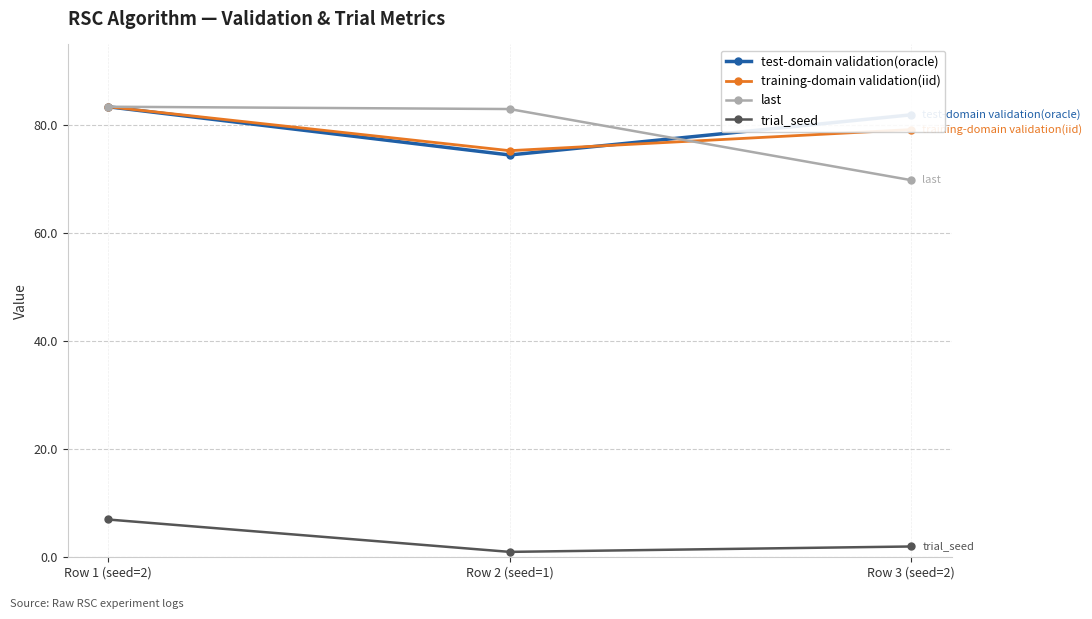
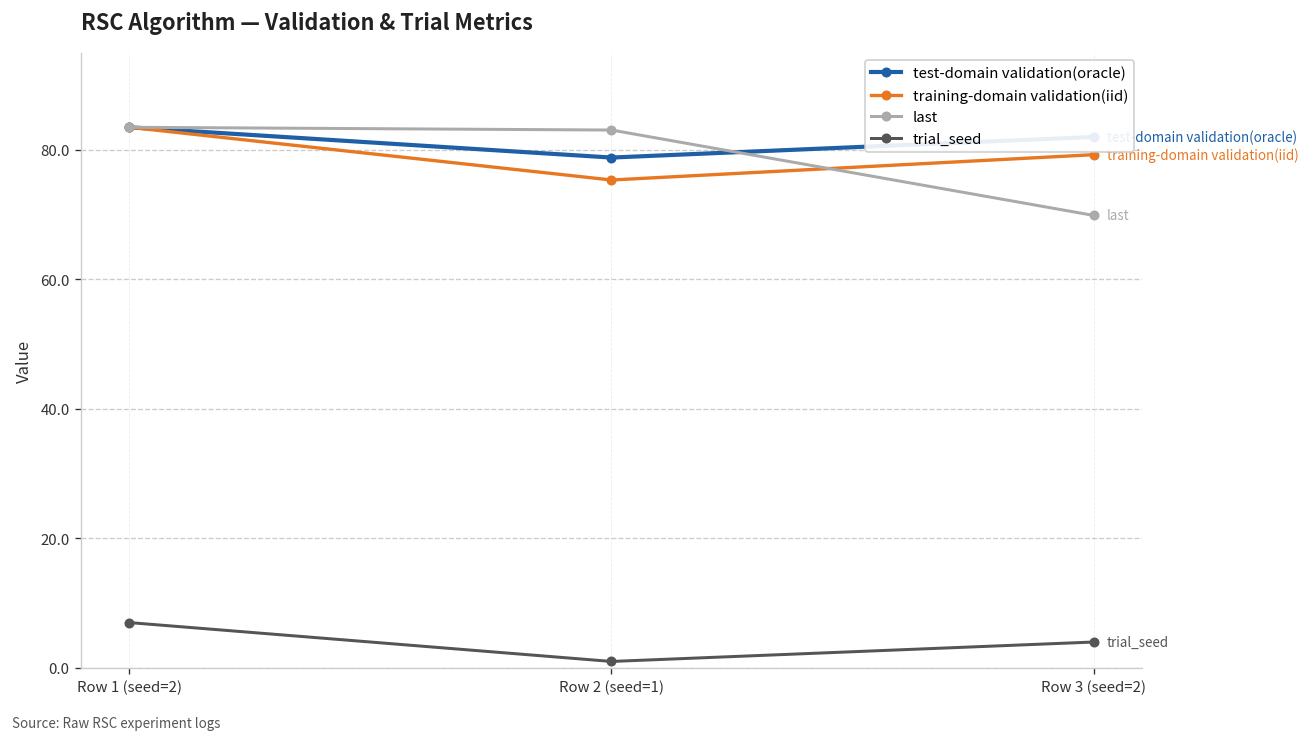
  {
    "test-domain validation(oracle)": {
-     "Row 2 (seed=1)": 75
+     "Row 2 (seed=1)": 79
    },
    "training-domain validation(iid)": {
      "Row 2 (seed=1)": 75
    },
    "last": {
      "Row 2 (seed=1)": 83,
      "Row 3 (seed=2)": 70
    },
    "trial_seed": {
      "Row 1 (seed=2)": 7,
      "Row 2 (seed=1)": 1,
-     "Row 3 (seed=2)": 2
+     "Row 3 (seed=2)": 4
    }
  }
